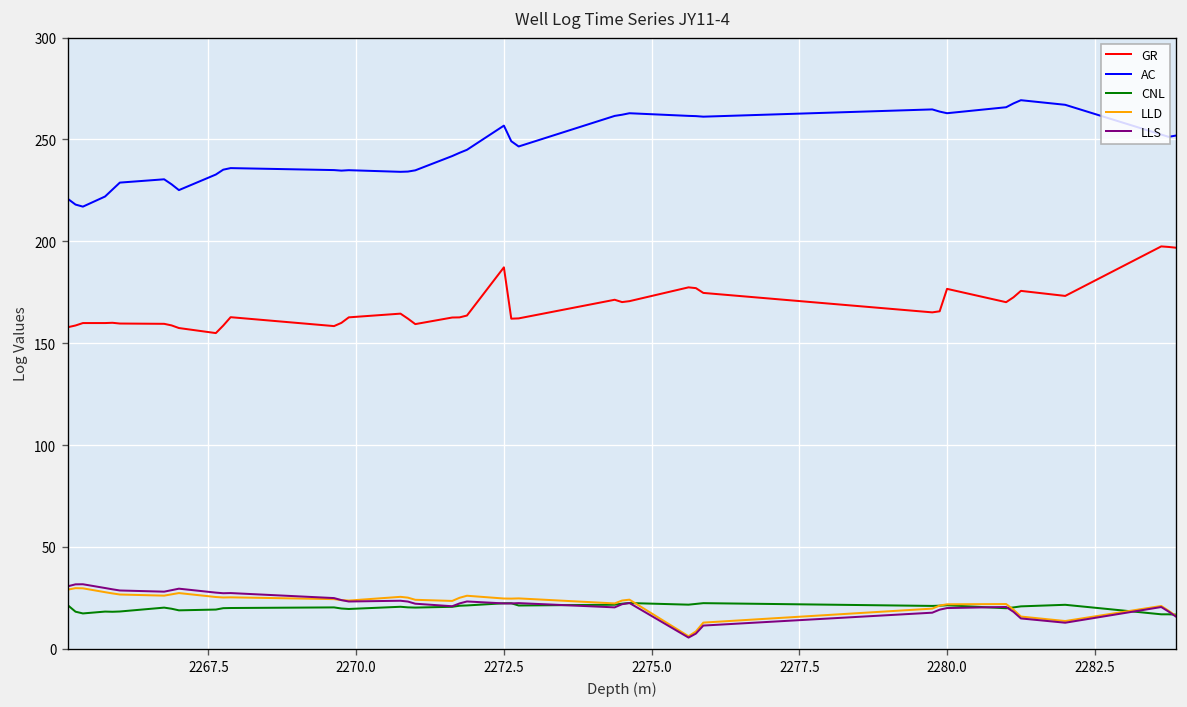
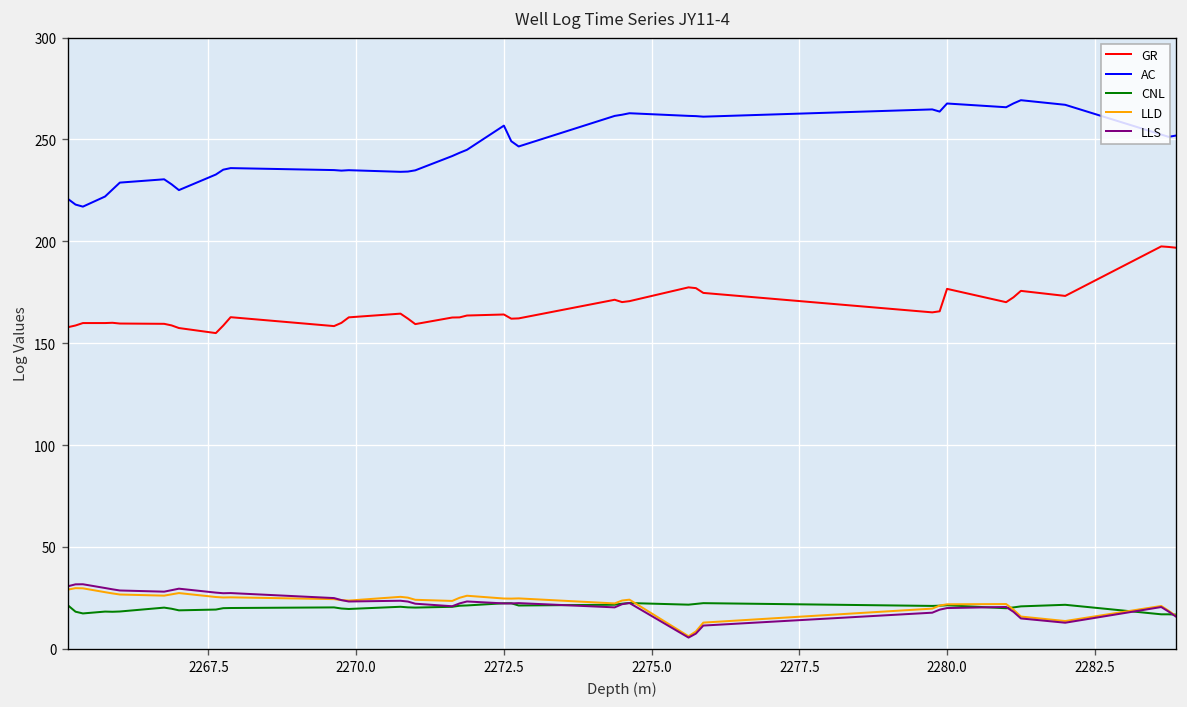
  {
    "GR": {
-     "2272.5": 187,
+     "2272.5": 164,
      "2280.0": 177
    },
    "AC": {
      "2272.5": 257,
-     "2280.0": 263
+     "2280.0": 268
    },
    "LLD": {
      "2272.5": 25
    }
  }
